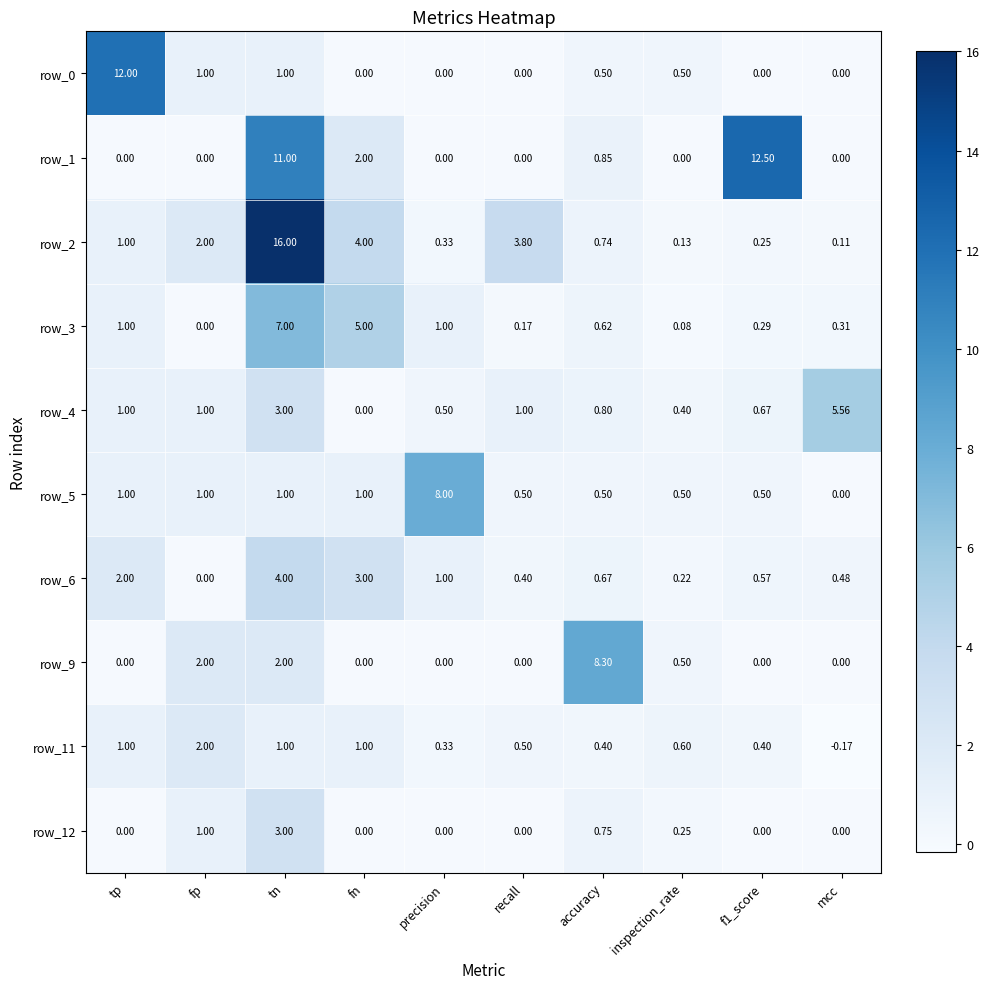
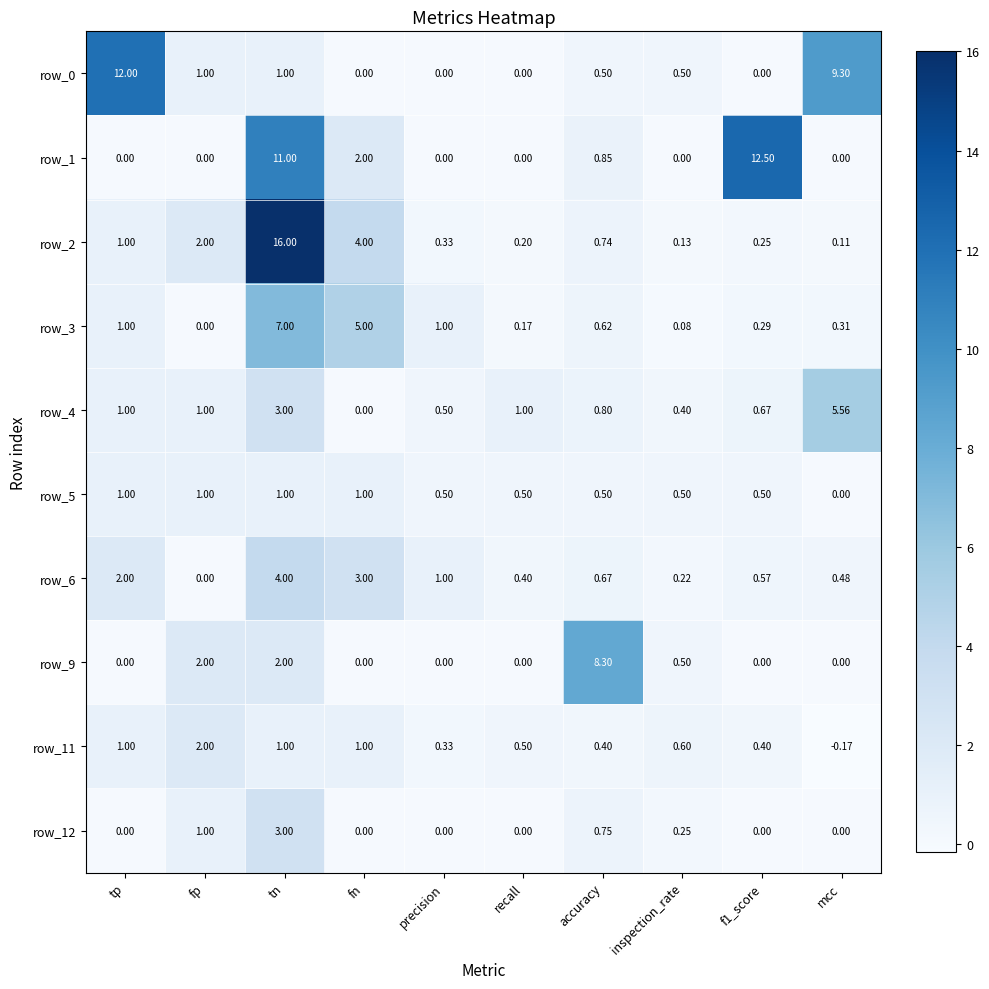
  {
    "row_0": {
      "tp": 12.00,
      "fp": 1.00,
      "tn": 1.00,
      "fn": 0.00,
      "precision": 0.00,
      "recall": 0.00,
      "accuracy": 0.50,
      "inspection_rate": 0.50,
      "f1_score": 0.00,
-     "mcc": 0.00
+     "mcc": 9.30
    },
    "row_1": {
      "tp": 0.00,
      "fp": 0.00,
      "tn": 11.00,
      "fn": 2.00,
      "precision": 0.00,
      "recall": 0.00,
      "accuracy": 0.85,
      "inspection_rate": 0.00,
      "f1_score": 12.50,
      "mcc": 0.00
    },
    "row_2": {
      "tp": 1.00,
      "fp": 2.00,
      "tn": 16.00,
      "fn": 4.00,
      "precision": 0.33,
-     "recall": 3.80,
+     "recall": 0.20,
      "accuracy": 0.74,
      "inspection_rate": 0.13,
      "f1_score": 0.25,
      "mcc": 0.11
    },
    "row_3": {
      "tp": 1.00,
      "fp": 0.00,
      "tn": 7.00,
      "fn": 5.00,
      "precision": 1.00,
      "recall": 0.17,
      "accuracy": 0.62,
      "inspection_rate": 0.08,
      "f1_score": 0.29,
      "mcc": 0.31
    },
    "row_4": {
      "tp": 1.00,
      "fp": 1.00,
      "tn": 3.00,
      "fn": 0.00,
      "precision": 0.50,
      "recall": 1.00,
      "accuracy": 0.80,
      "inspection_rate": 0.40,
      "f1_score": 0.67,
      "mcc": 5.56
    },
    "row_5": {
      "tp": 1.00,
      "fp": 1.00,
      "tn": 1.00,
      "fn": 1.00,
-     "precision": 8.00,
+     "precision": 0.50,
      "recall": 0.50,
      "accuracy": 0.50,
      "inspection_rate": 0.50,
      "f1_score": 0.50,
      "mcc": 0.00
    },
    "row_6": {
      "tp": 2.00,
      "fp": 0.00,
      "tn": 4.00,
      "fn": 3.00,
      "precision": 1.00,
      "recall": 0.40,
      "accuracy": 0.67,
      "inspection_rate": 0.22,
      "f1_score": 0.57,
      "mcc": 0.48
    },
    "row_9": {
      "tp": 0.00,
      "fp": 2.00,
      "tn": 2.00,
      "fn": 0.00,
      "precision": 0.00,
      "recall": 0.00,
      "accuracy": 8.30,
      "inspection_rate": 0.50,
      "f1_score": 0.00,
      "mcc": 0.00
    },
    "row_11": {
      "tp": 1.00,
      "fp": 2.00,
      "tn": 1.00,
      "fn": 1.00,
      "precision": 0.33,
      "recall": 0.50,
      "accuracy": 0.40,
      "inspection_rate": 0.60,
      "f1_score": 0.40,
      "mcc": -0.17
    },
    "row_12": {
      "tp": 0.00,
      "fp": 1.00,
      "tn": 3.00,
      "fn": 0.00,
      "precision": 0.00,
      "recall": 0.00,
      "accuracy": 0.75,
      "inspection_rate": 0.25,
      "f1_score": 0.00,
      "mcc": 0.00
    }
  }
